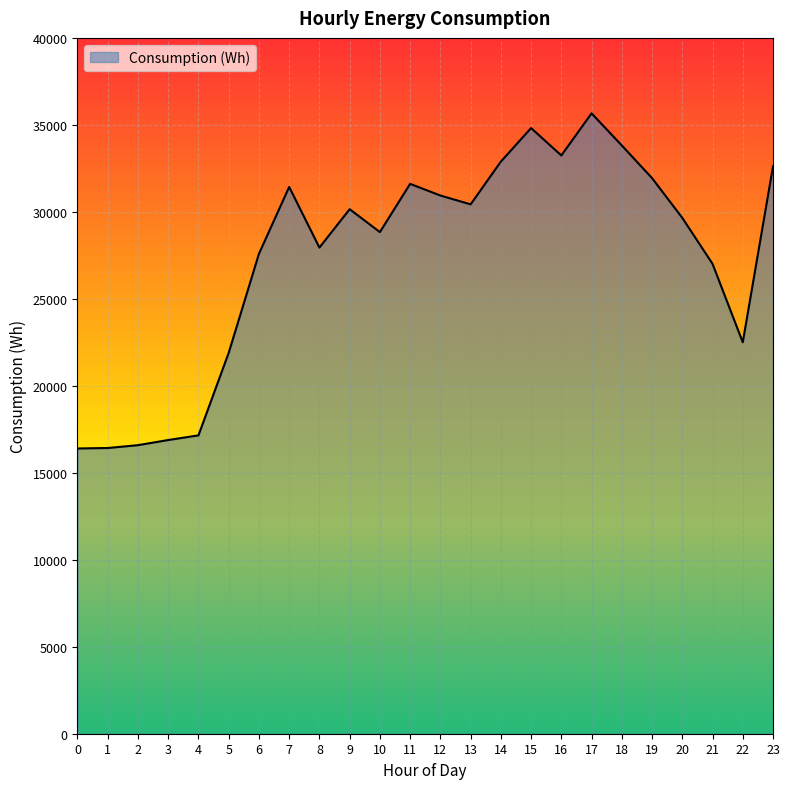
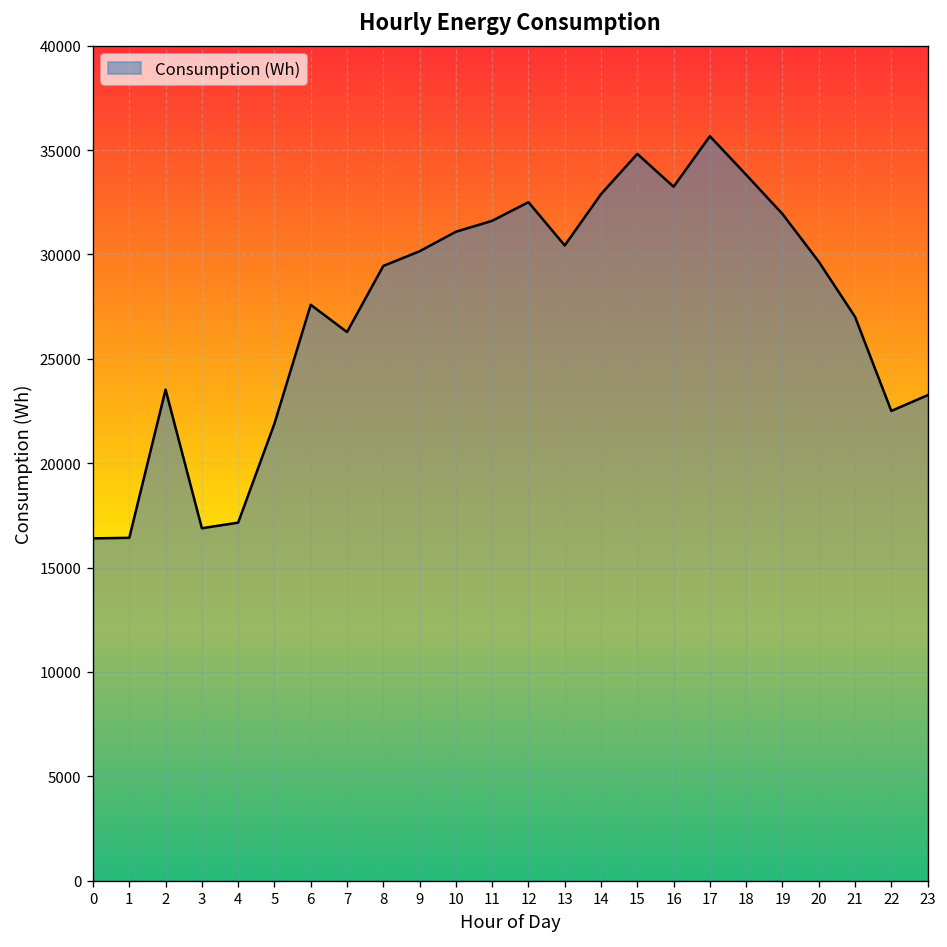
  {
    "0": 16400,
    "1": 16400,
-   "2": 16600,
+   "2": 23500,
    "3": 16900,
    "4": 17200,
    "5": 21900,
    "6": 27600,
-   "7": 31400,
-   "8": 27900,
+   "7": 26300,
+   "8": 29400,
    "9": 30200,
-   "10": 28800,
+   "10": 31100,
    "11": 31600,
-   "12": 30900,
+   "12": 32500,
    "13": 30400,
    "14": 32900,
    "15": 34800,
    "16": 33200,
    "17": 35700,
    "18": 33800,
    "19": 31900,
    "20": 29700,
    "21": 27000,
    "22": 22500,
-   "23": 32600
+   "23": 23300
  }
